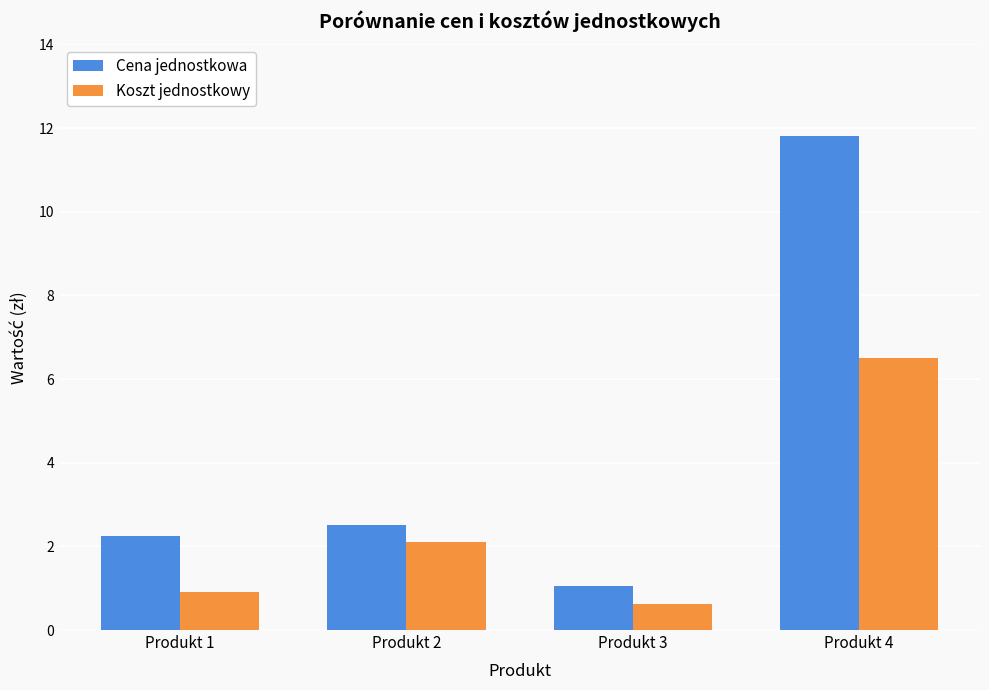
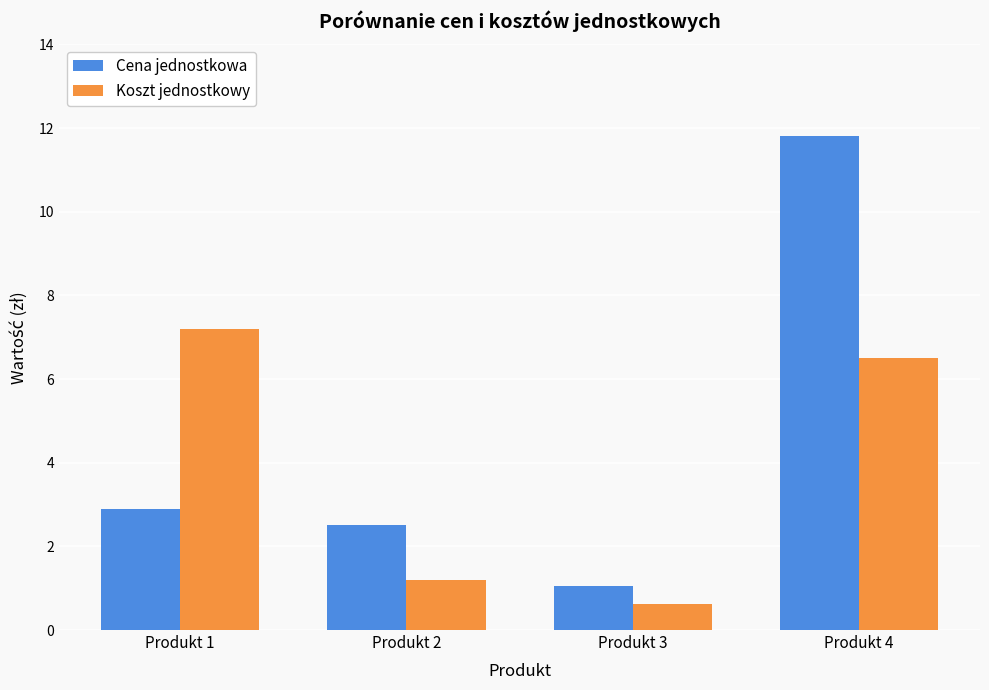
  {
    "Cena jednostkowa": {
-     "Produkt 1": 2.3,
+     "Produkt 1": 2.9,
      "Produkt 2": 2.5,
      "Produkt 3": 1.1,
      "Produkt 4": 11.8
    },
    "Koszt jednostkowy": {
-     "Produkt 1": 0.9,
-     "Produkt 2": 2.1,
+     "Produkt 1": 7.2,
+     "Produkt 2": 1.2,
      "Produkt 3": 0.6,
      "Produkt 4": 6.5
    }
  }
